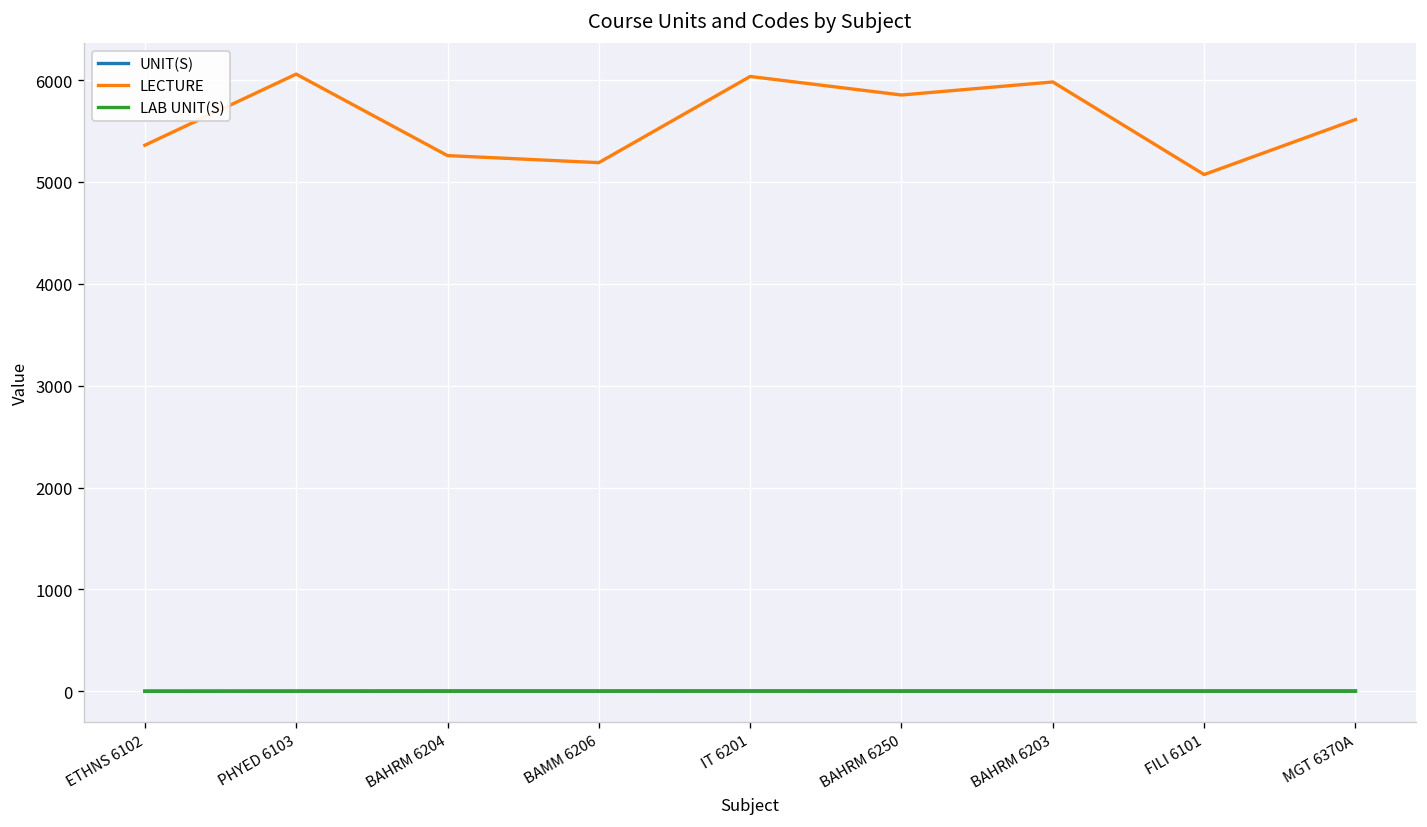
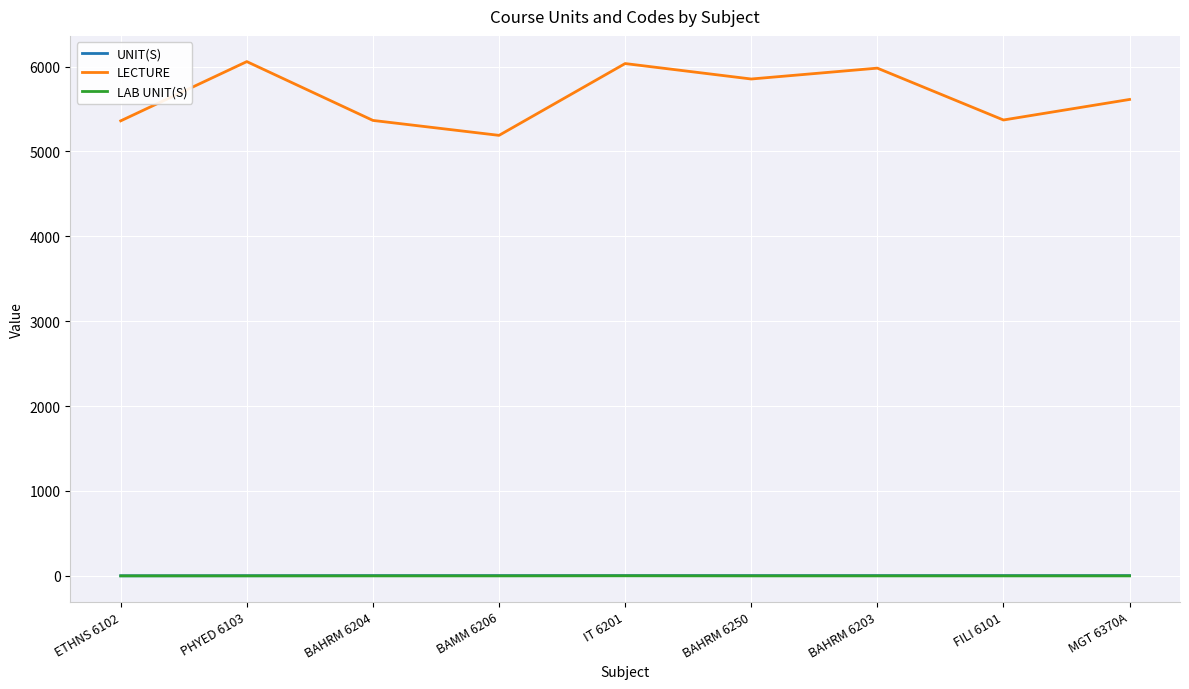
  {
    "LAB UNIT(S)": {
      "ETHNS 6102": 0,
      "PHYED 6103": 0,
      "BAHRM 6204": 0,
      "BAMM 6206": 0,
      "IT 6201": 0,
      "BAHRM 6250": 0,
      "BAHRM 6203": 0,
      "FILI 6101": 0,
      "MGT 6370A": 0
    },
    "LECTURE": {
      "ETHNS 6102": 5400,
      "PHYED 6103": 6100,
-     "BAHRM 6204": 5300,
+     "BAHRM 6204": 5400,
      "BAMM 6206": 5200,
      "IT 6201": 6000,
      "BAHRM 6250": 5900,
      "BAHRM 6203": 6000,
-     "FILI 6101": 5100,
+     "FILI 6101": 5400,
      "MGT 6370A": 5600
    }
  }
